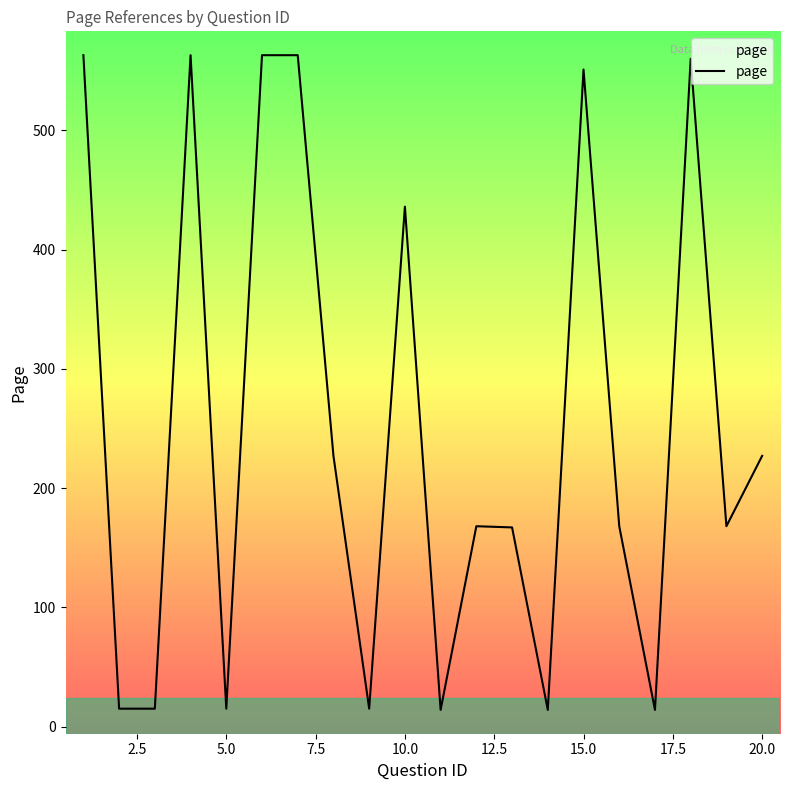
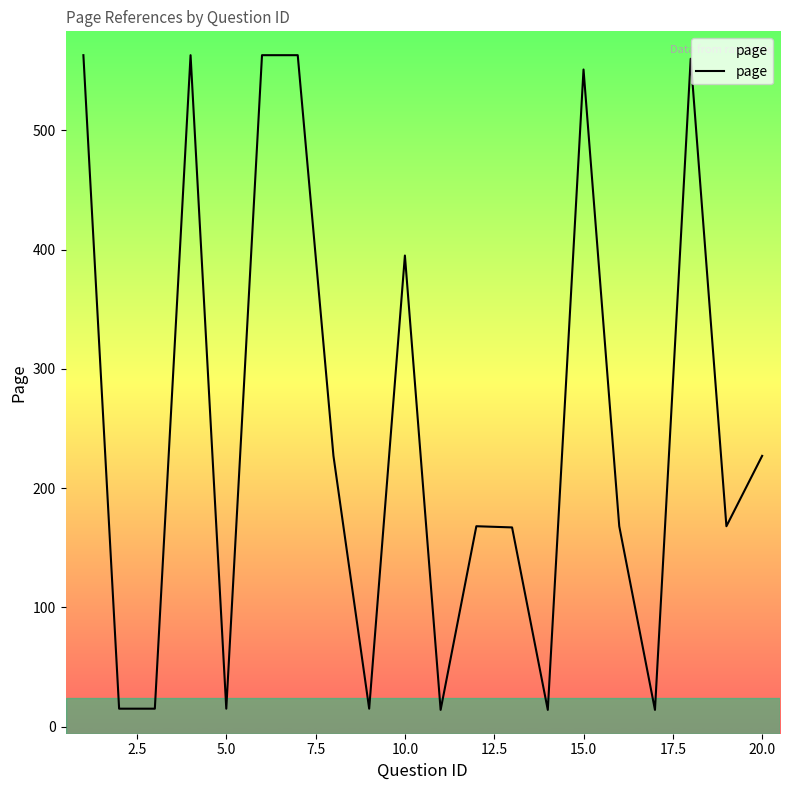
  {
-   "10.0": 436,
+   "10.0": 395,
    "15.0": 551,
    "20.0": 227
  }
